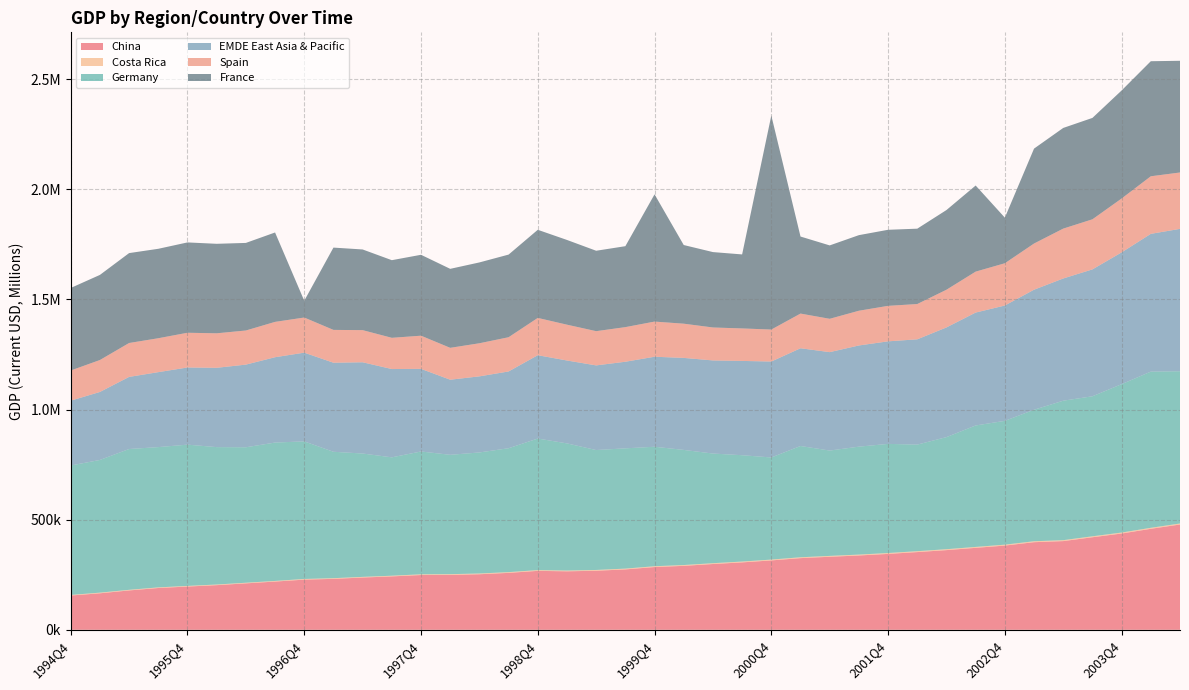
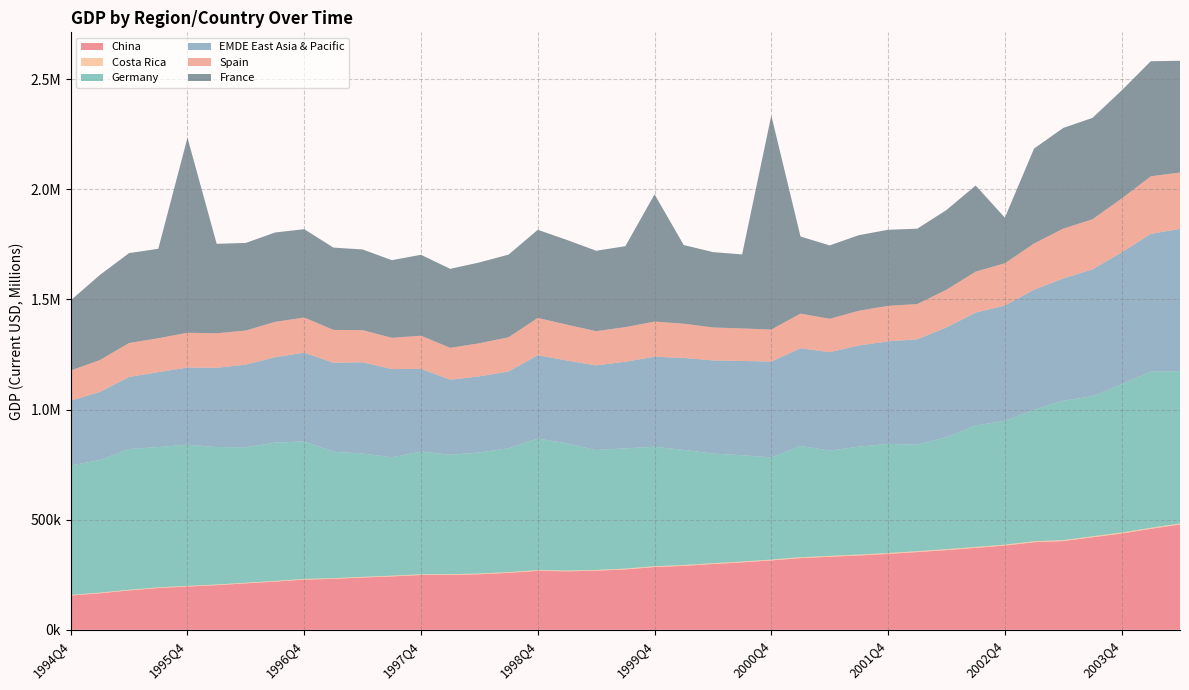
  {
    "France": {
-     "1994Q4": 370000,
-     "1995Q4": 410000,
-     "1996Q4": 80000,
+     "1994Q4": 320000,
+     "1995Q4": 890000,
+     "1996Q4": 400000,
      "1997Q4": 370000,
      "1998Q4": 400000,
      "1999Q4": 580000,
      "2000Q4": 970000,
      "2001Q4": 350000,
      "2002Q4": 210000,
      "2003Q4": 490000
    }
  }
